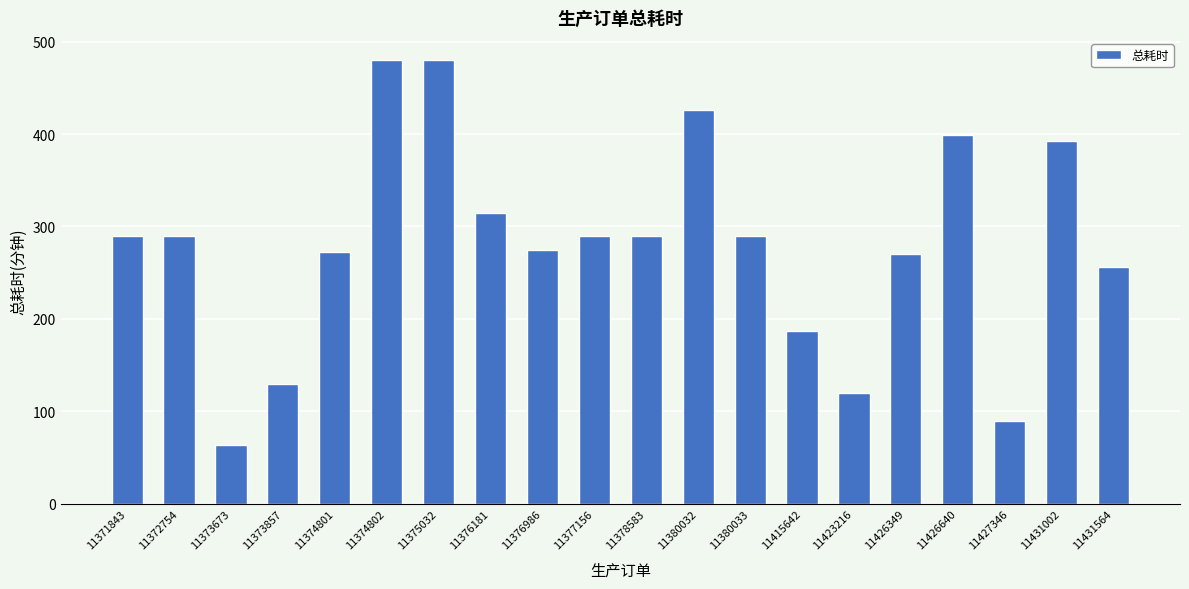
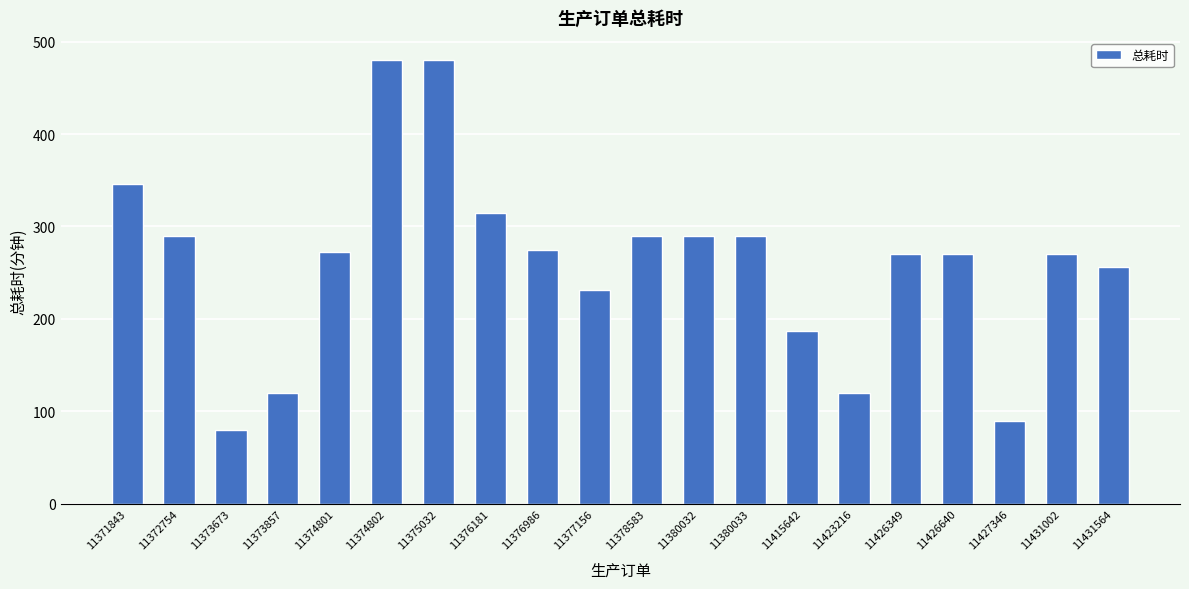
  {
-   "11371843": 290,
+   "11371843": 350,
    "11372754": 290,
-   "11373673": 60,
-   "11373857": 130,
+   "11373673": 80,
+   "11373857": 120,
    "11374801": 270,
    "11374802": 480,
    "11375032": 480,
    "11376181": 320,
    "11376986": 280,
-   "11377156": 290,
+   "11377156": 230,
    "11378583": 290,
-   "11380032": 430,
+   "11380032": 290,
    "11380033": 290,
    "11415642": 190,
    "11423216": 120,
    "11426349": 270,
-   "11426640": 400,
+   "11426640": 270,
    "11427346": 90,
-   "11431002": 390,
+   "11431002": 270,
    "11431564": 260
  }
